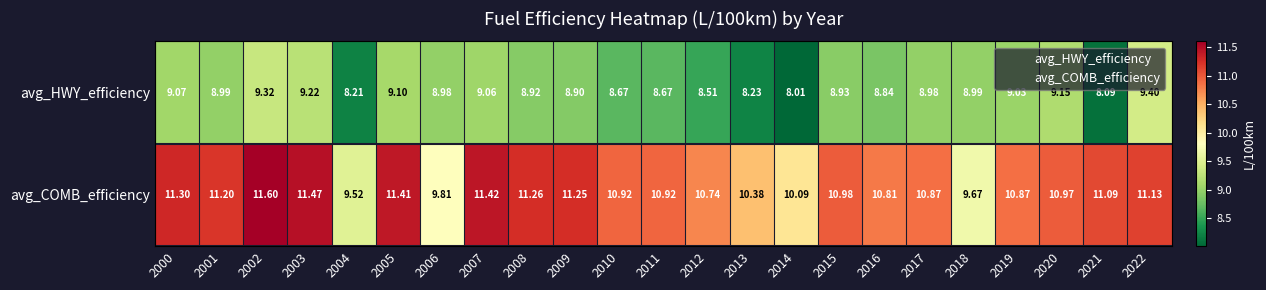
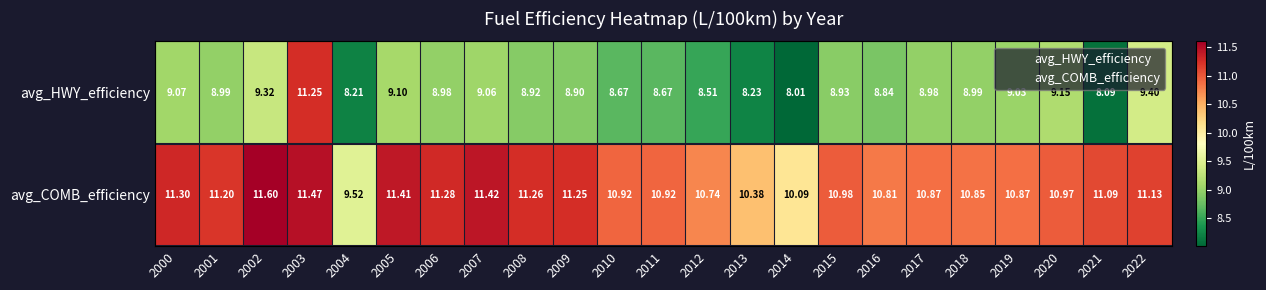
  {
    "avg_HWY_efficiency": {
      "2000": 9.07,
      "2001": 8.99,
      "2002": 9.32,
-     "2003": 9.22,
+     "2003": 11.25,
      "2004": 8.21,
      "2005": 9.10,
      "2006": 8.98,
      "2007": 9.06,
      "2008": 8.92,
      "2009": 8.90,
      "2010": 8.67,
      "2011": 8.67,
      "2012": 8.51,
      "2013": 8.23,
      "2014": 8.01,
      "2015": 8.93,
      "2016": 8.84,
      "2017": 8.98,
      "2018": 8.99
    },
    "avg_COMB_efficiency": {
      "2000": 11.30,
      "2001": 11.20,
      "2002": 11.60,
      "2003": 11.47,
      "2004": 9.52,
      "2005": 11.41,
-     "2006": 9.81,
+     "2006": 11.28,
      "2007": 11.42,
      "2008": 11.26,
      "2009": 11.25,
      "2010": 10.92,
      "2011": 10.92,
      "2012": 10.74,
      "2013": 10.38,
      "2014": 10.09,
      "2015": 10.98,
      "2016": 10.81,
      "2017": 10.87,
-     "2018": 9.67,
+     "2018": 10.85,
      "2019": 10.87,
      "2020": 10.97,
      "2021": 11.09,
      "2022": 11.13
    }
  }
